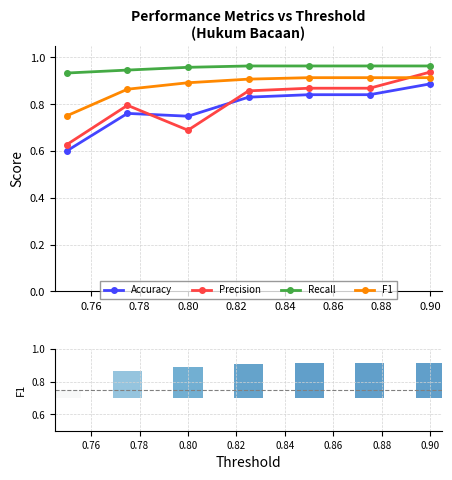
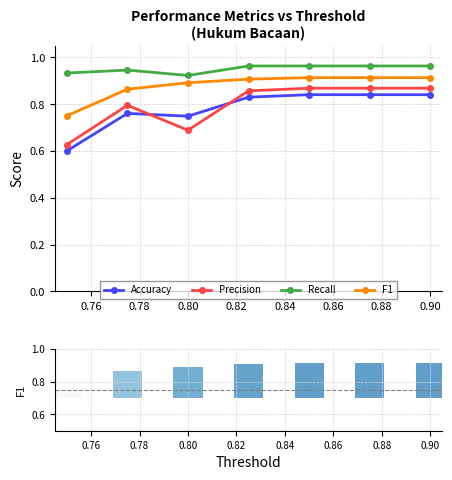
  {
    "Performance Metrics vs Threshold (Hukum Bacaan)": {
      "Accuracy": {
        "0.80": 0.75,
-       "0.90": 0.89
+       "0.90": 0.84
      },
      "Precision": {
        "0.80": 0.69,
-       "0.90": 0.94
+       "0.90": 0.87
      },
      "Recall": {
-       "0.80": 0.96,
+       "0.80": 0.92,
        "0.90": 0.96
      },
      "F1": {
        "0.80": 0.89,
        "0.90": 0.91
      }
    }
  }
